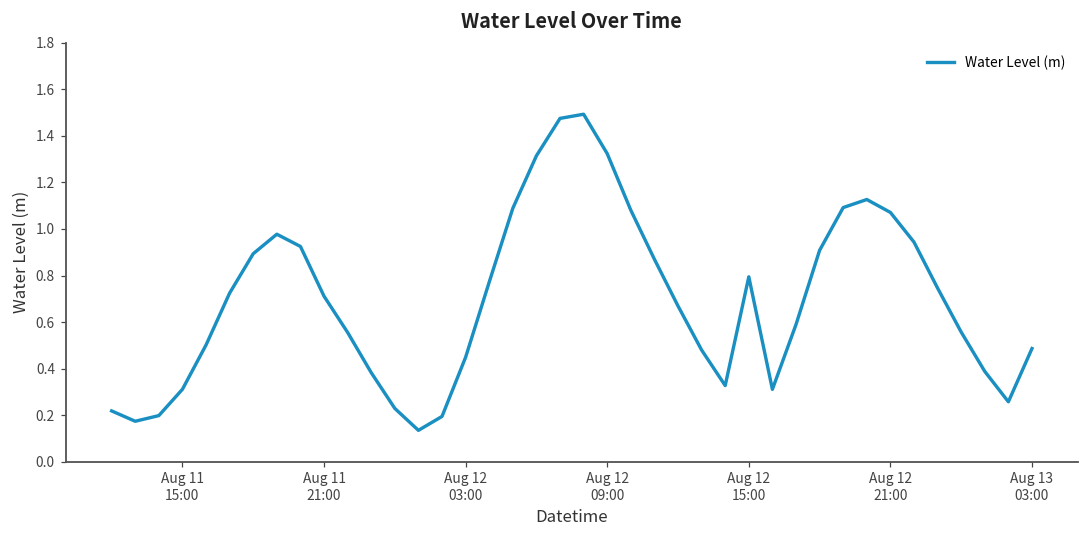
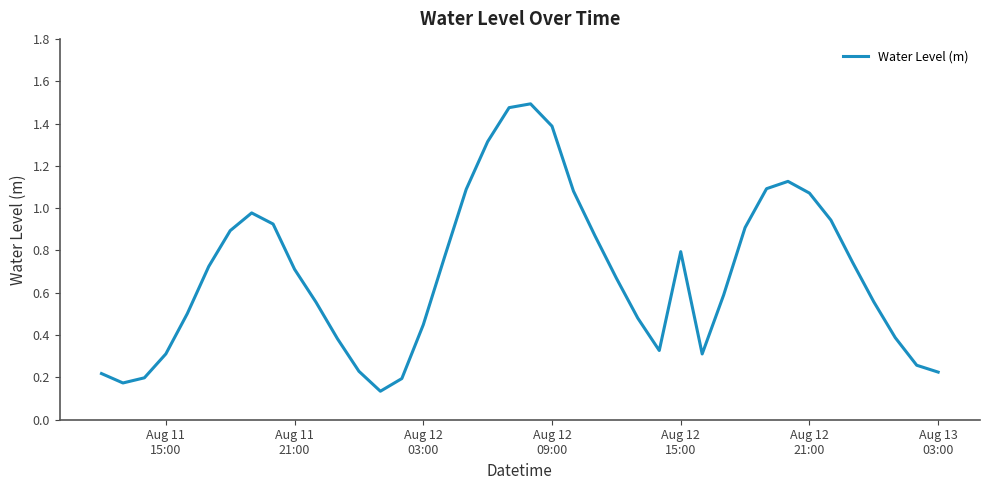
  {
    "Aug 11 15:00": 0.31,
    "Aug 11 21:00": 0.71,
    "Aug 12 03:00": 0.45,
-   "Aug 12 09:00": 1.32,
+   "Aug 12 09:00": 1.39,
    "Aug 12 15:00": 0.79,
    "Aug 12 21:00": 1.07,
-   "Aug 13 03:00": 0.49
+   "Aug 13 03:00": 0.22
  }
